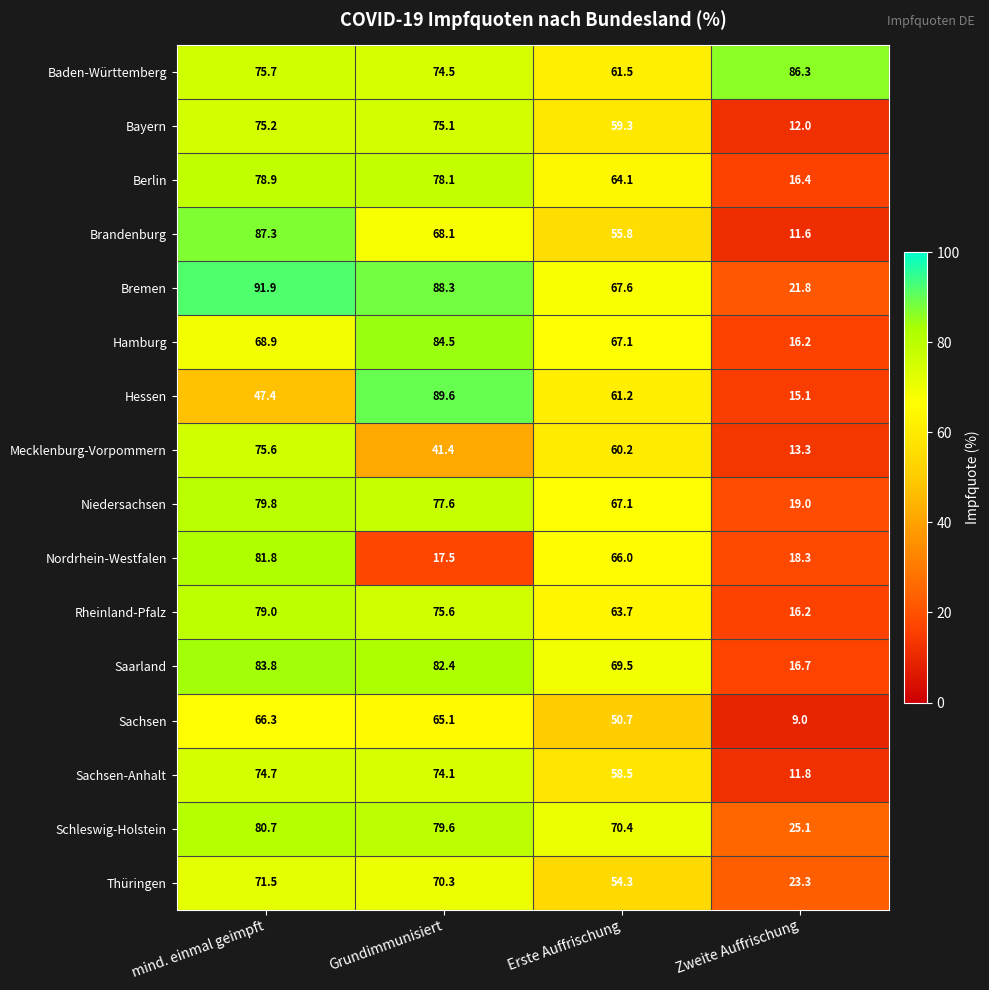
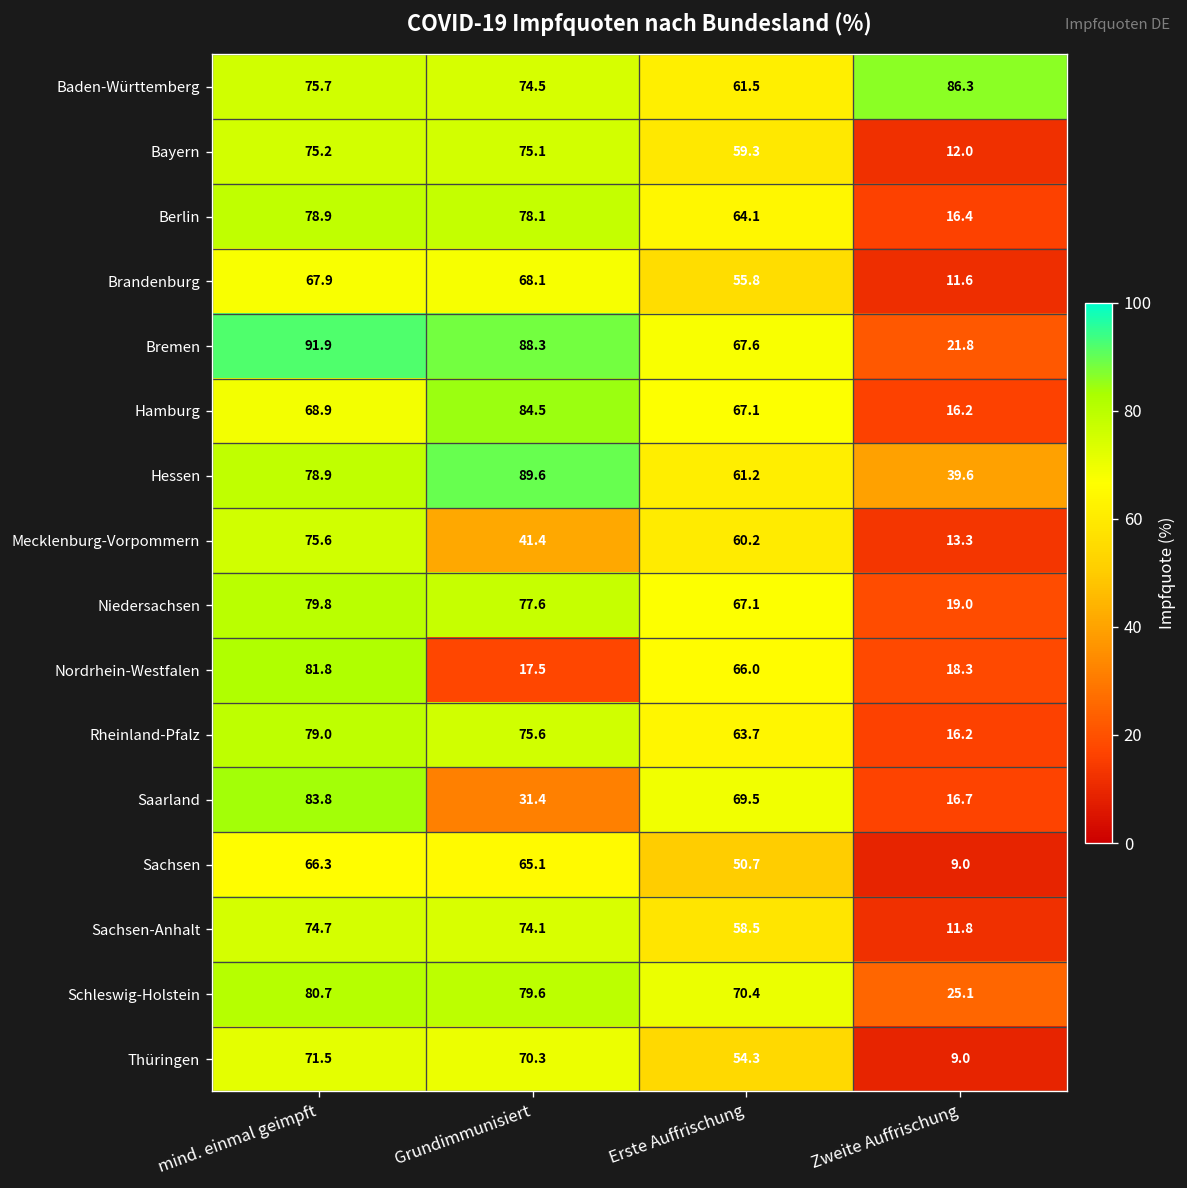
  {
    "Baden-Württemberg": {
      "mind. einmal geimpft": 75.7,
      "Grundimmunisiert": 74.5,
      "Erste Auffrischung": 61.5,
      "Zweite Auffrischung": 86.3
    },
    "Bayern": {
      "mind. einmal geimpft": 75.2,
      "Grundimmunisiert": 75.1,
      "Erste Auffrischung": 59.3,
      "Zweite Auffrischung": 12.0
    },
    "Berlin": {
      "mind. einmal geimpft": 78.9,
      "Grundimmunisiert": 78.1,
      "Erste Auffrischung": 64.1,
      "Zweite Auffrischung": 16.4
    },
    "Brandenburg": {
-     "mind. einmal geimpft": 87.3,
+     "mind. einmal geimpft": 67.9,
      "Grundimmunisiert": 68.1,
      "Erste Auffrischung": 55.8,
      "Zweite Auffrischung": 11.6
    },
    "Bremen": {
      "mind. einmal geimpft": 91.9,
      "Grundimmunisiert": 88.3,
      "Erste Auffrischung": 67.6,
      "Zweite Auffrischung": 21.8
    },
    "Hamburg": {
      "mind. einmal geimpft": 68.9,
      "Grundimmunisiert": 84.5,
      "Erste Auffrischung": 67.1,
      "Zweite Auffrischung": 16.2
    },
    "Hessen": {
-     "mind. einmal geimpft": 47.4,
+     "mind. einmal geimpft": 78.9,
      "Grundimmunisiert": 89.6,
      "Erste Auffrischung": 61.2,
-     "Zweite Auffrischung": 15.1
+     "Zweite Auffrischung": 39.6
    },
    "Mecklenburg-Vorpommern": {
      "mind. einmal geimpft": 75.6,
      "Grundimmunisiert": 41.4,
      "Erste Auffrischung": 60.2,
      "Zweite Auffrischung": 13.3
    },
    "Niedersachsen": {
      "mind. einmal geimpft": 79.8,
      "Grundimmunisiert": 77.6,
      "Erste Auffrischung": 67.1,
      "Zweite Auffrischung": 19.0
    },
    "Nordrhein-Westfalen": {
      "mind. einmal geimpft": 81.8,
      "Grundimmunisiert": 17.5,
      "Erste Auffrischung": 66.0,
      "Zweite Auffrischung": 18.3
    },
    "Rheinland-Pfalz": {
      "mind. einmal geimpft": 79.0,
      "Grundimmunisiert": 75.6,
      "Erste Auffrischung": 63.7,
      "Zweite Auffrischung": 16.2
    },
    "Saarland": {
      "mind. einmal geimpft": 83.8,
-     "Grundimmunisiert": 82.4,
+     "Grundimmunisiert": 31.4,
      "Erste Auffrischung": 69.5,
      "Zweite Auffrischung": 16.7
    },
    "Sachsen": {
      "mind. einmal geimpft": 66.3,
      "Grundimmunisiert": 65.1,
      "Erste Auffrischung": 50.7,
      "Zweite Auffrischung": 9.0
    },
    "Sachsen-Anhalt": {
      "mind. einmal geimpft": 74.7,
      "Grundimmunisiert": 74.1,
      "Erste Auffrischung": 58.5,
      "Zweite Auffrischung": 11.8
    },
    "Schleswig-Holstein": {
      "mind. einmal geimpft": 80.7,
      "Grundimmunisiert": 79.6,
      "Erste Auffrischung": 70.4,
      "Zweite Auffrischung": 25.1
    },
    "Thüringen": {
      "mind. einmal geimpft": 71.5,
      "Grundimmunisiert": 70.3,
      "Erste Auffrischung": 54.3,
-     "Zweite Auffrischung": 23.3
+     "Zweite Auffrischung": 9.0
    }
  }
